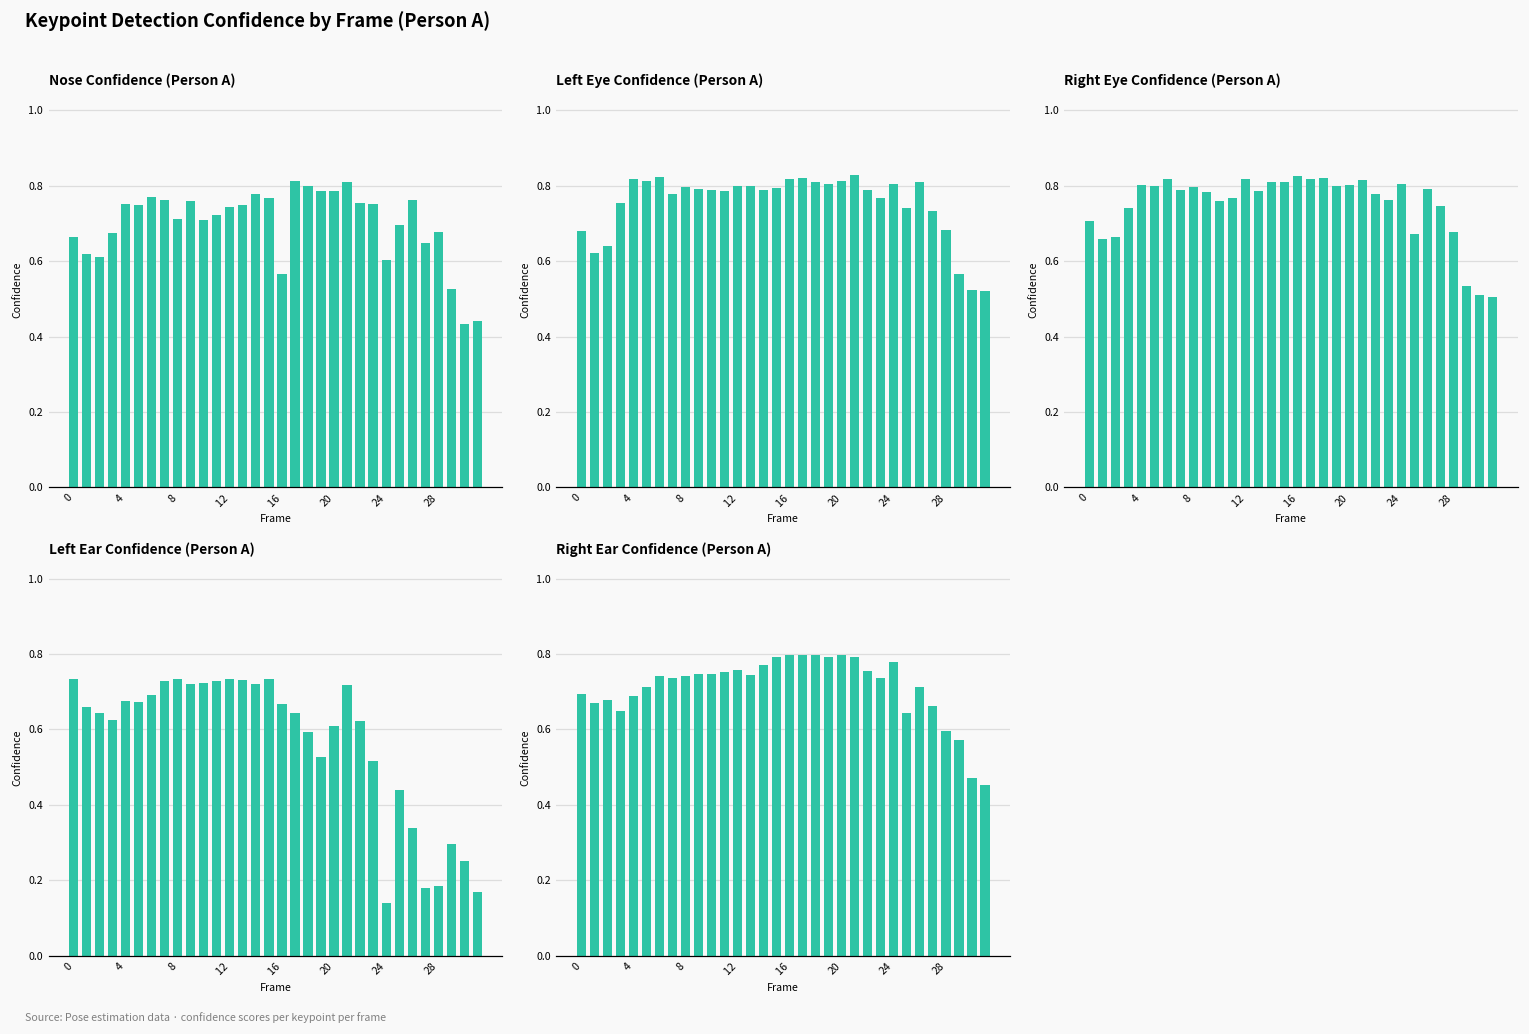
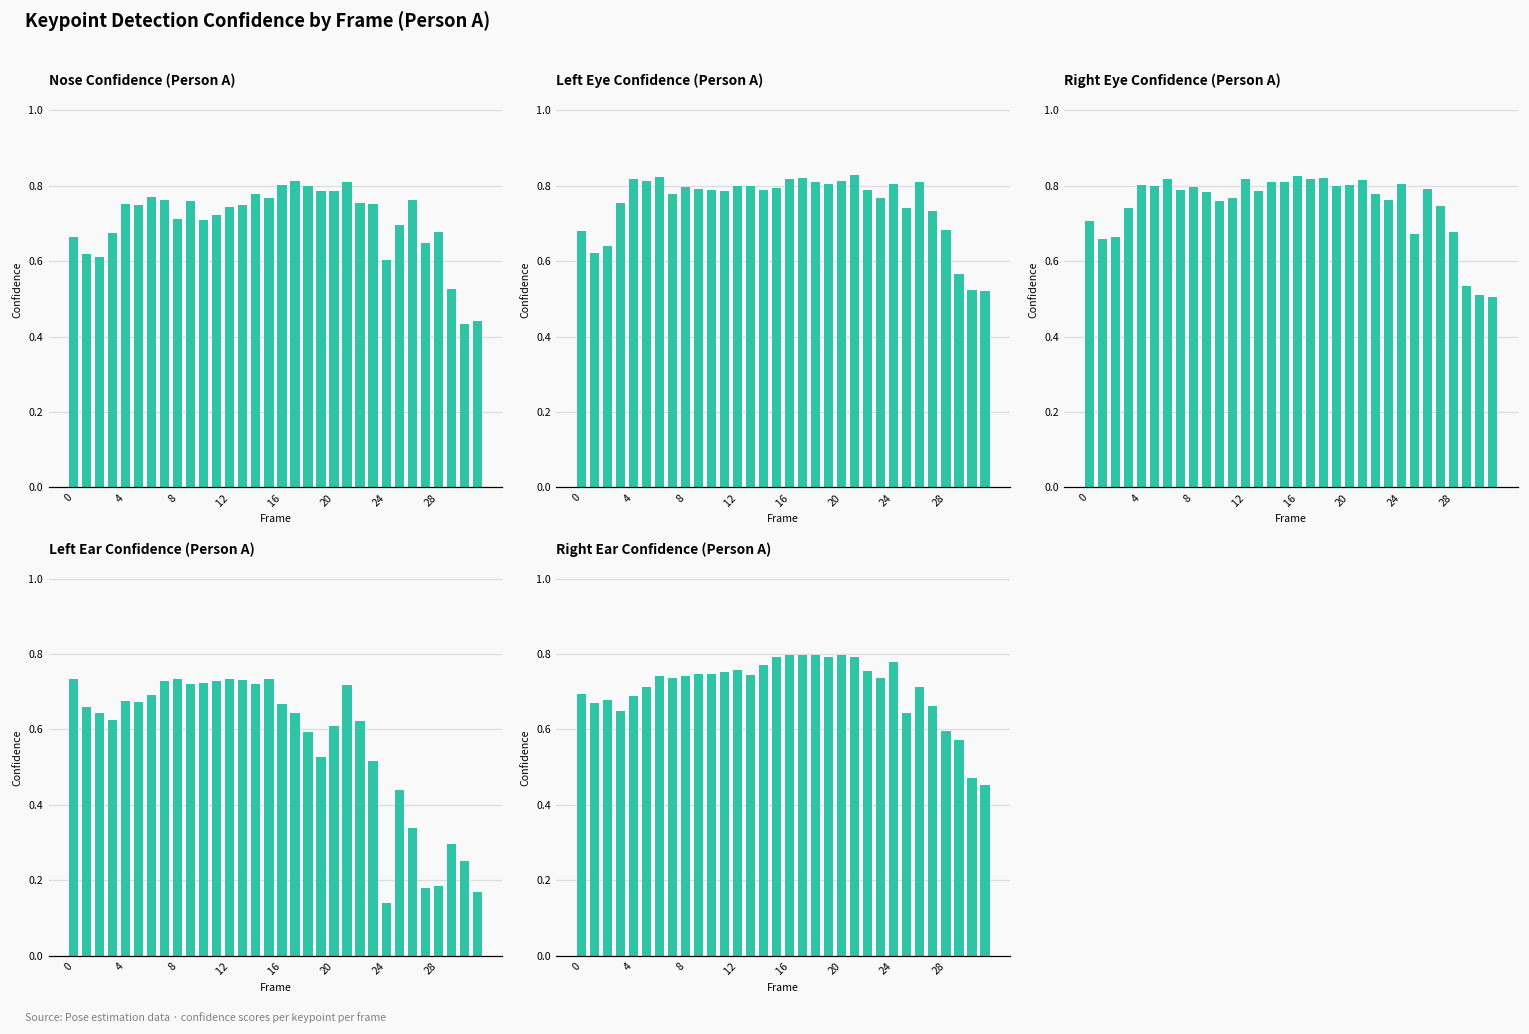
  {
    "Nose Confidence (Person A)": {
      "0": 0.66,
      "4": 0.75,
      "8": 0.71,
      "12": 0.74,
-     "16": 0.57,
+     "16": 0.80,
      "20": 0.79,
      "24": 0.60,
      "28": 0.68
    },
    "Left Eye Confidence (Person A)": {
      "0": 0.68,
      "4": 0.82,
      "8": 0.80,
      "12": 0.80,
      "16": 0.82,
      "20": 0.81,
      "24": 0.81,
      "28": 0.68
    },
    "Right Eye Confidence (Person A)": {
      "0": 0.71,
      "4": 0.80,
      "8": 0.80,
      "12": 0.82,
      "16": 0.83,
      "20": 0.80,
      "24": 0.81,
      "28": 0.68
    },
    "Left Ear Confidence (Person A)": {
      "0": 0.73,
      "4": 0.68,
      "8": 0.73,
      "12": 0.73,
      "16": 0.67,
      "20": 0.61,
      "24": 0.14,
      "28": 0.18
    },
    "Right Ear Confidence (Person A)": {
      "0": 0.69,
      "4": 0.69,
      "8": 0.74,
      "12": 0.76,
      "16": 0.80,
      "20": 0.80,
      "24": 0.78,
      "28": 0.60
    }
  }
